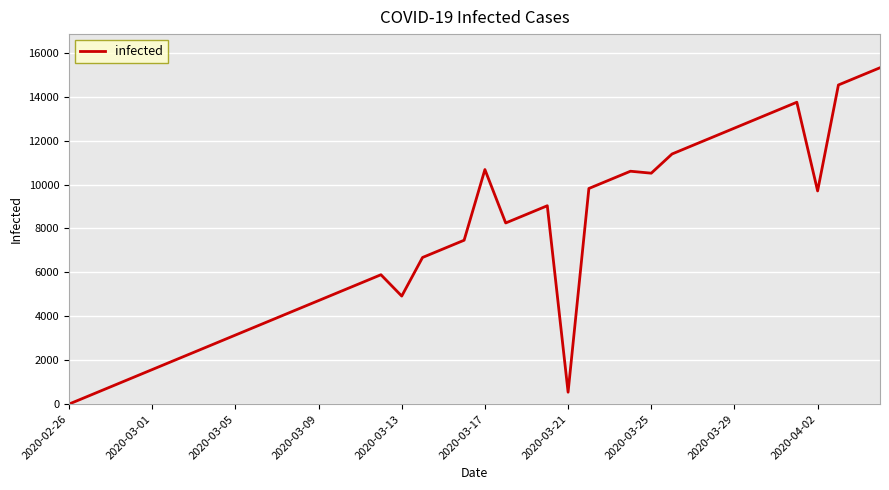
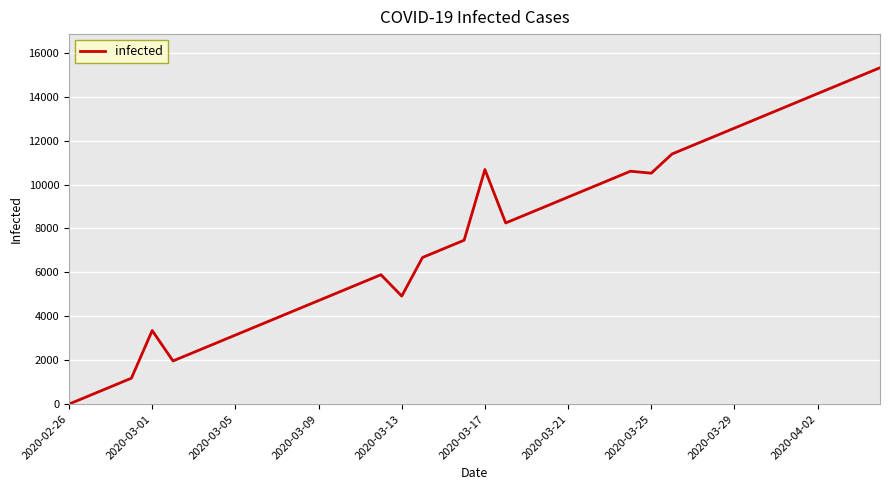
  {
    "2020-02-26": 0,
-   "2020-03-01": 1600,
+   "2020-03-01": 3400,
    "2020-03-05": 3100,
    "2020-03-09": 4700,
    "2020-03-13": 4900,
    "2020-03-17": 10700,
-   "2020-03-21": 500,
+   "2020-03-21": 9400,
    "2020-03-25": 10500,
    "2020-03-29": 12600,
-   "2020-04-02": 9700
+   "2020-04-02": 14100
  }
